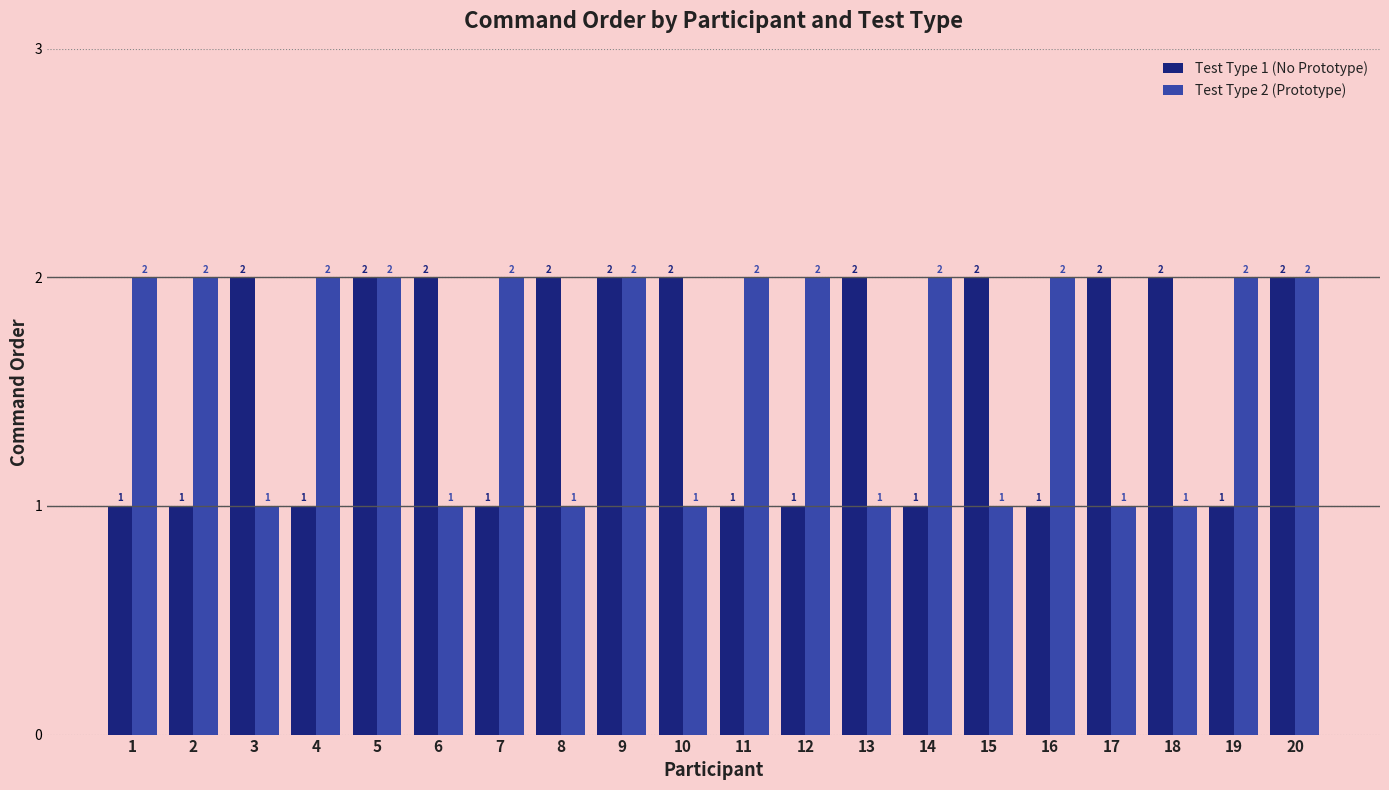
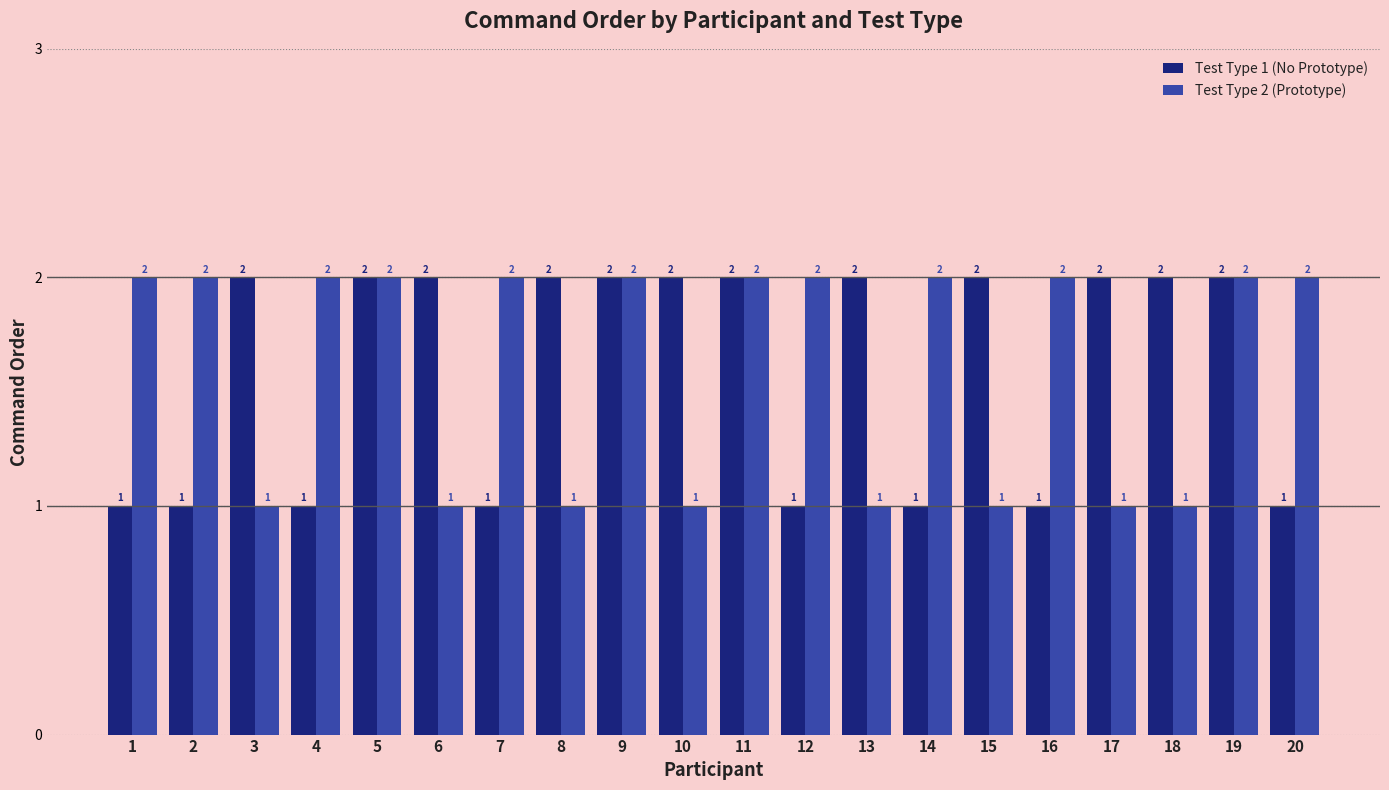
  {
    "Test Type 1 (No Prototype)": {
      "1": 1,
      "2": 1,
      "3": 2,
      "4": 1,
      "5": 2,
      "6": 2,
      "7": 1,
      "8": 2,
      "9": 2,
      "10": 2,
-     "11": 1,
+     "11": 2,
      "12": 1,
      "13": 2,
      "14": 1,
      "15": 2,
      "16": 1,
      "17": 2,
      "18": 2,
-     "19": 1,
-     "20": 2
+     "19": 2,
+     "20": 1
    },
    "Test Type 2 (Prototype)": {
      "1": 2,
      "2": 2,
      "3": 1,
      "4": 2,
      "5": 2,
      "6": 1,
      "7": 2,
      "8": 1,
      "9": 2,
      "10": 1,
      "11": 2,
      "12": 2,
      "13": 1,
      "14": 2,
      "15": 1,
      "16": 2,
      "17": 1,
      "18": 1,
      "19": 2,
      "20": 2
    }
  }
